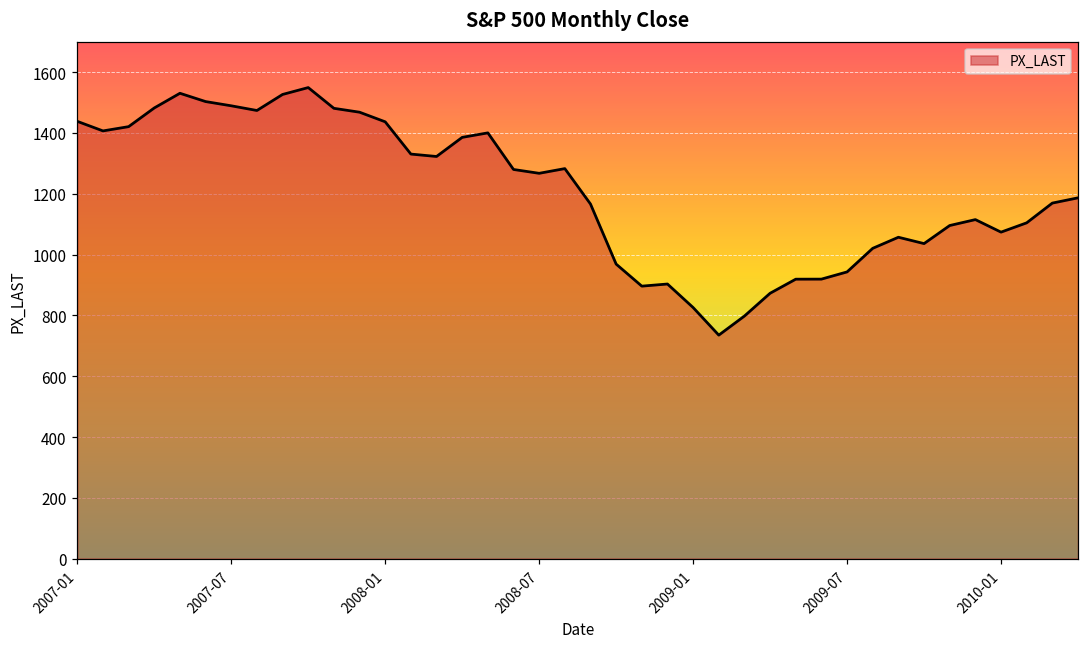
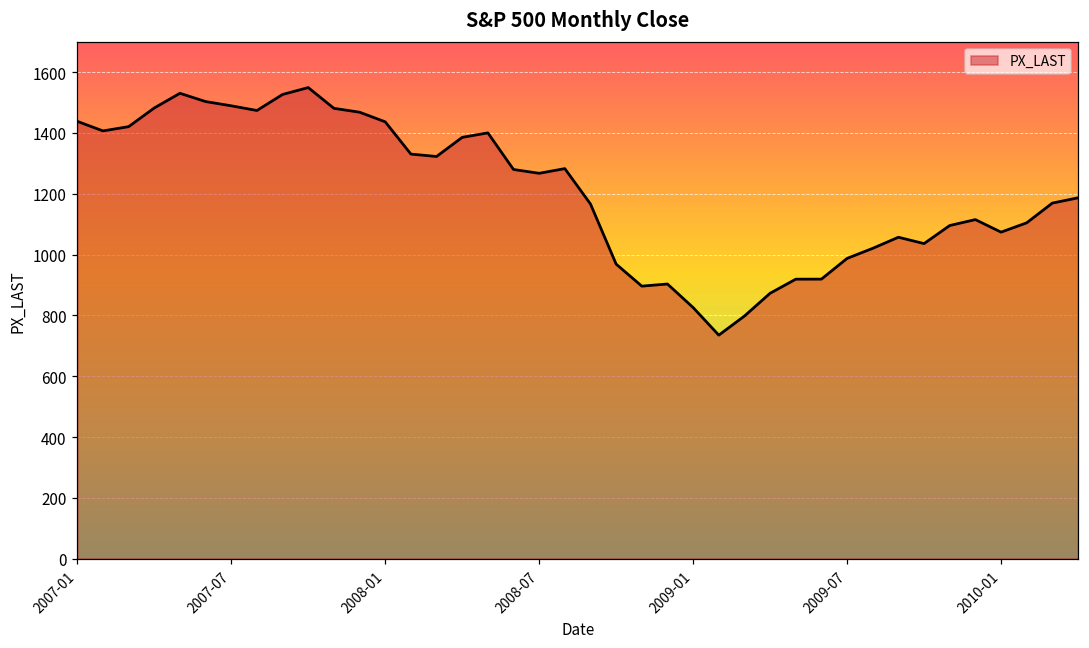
  {
    "2007-01": 1440,
    "2007-07": 1490,
    "2008-01": 1440,
    "2008-07": 1270,
    "2009-01": 830,
-   "2009-07": 940,
+   "2009-07": 990,
    "2010-01": 1070
  }
